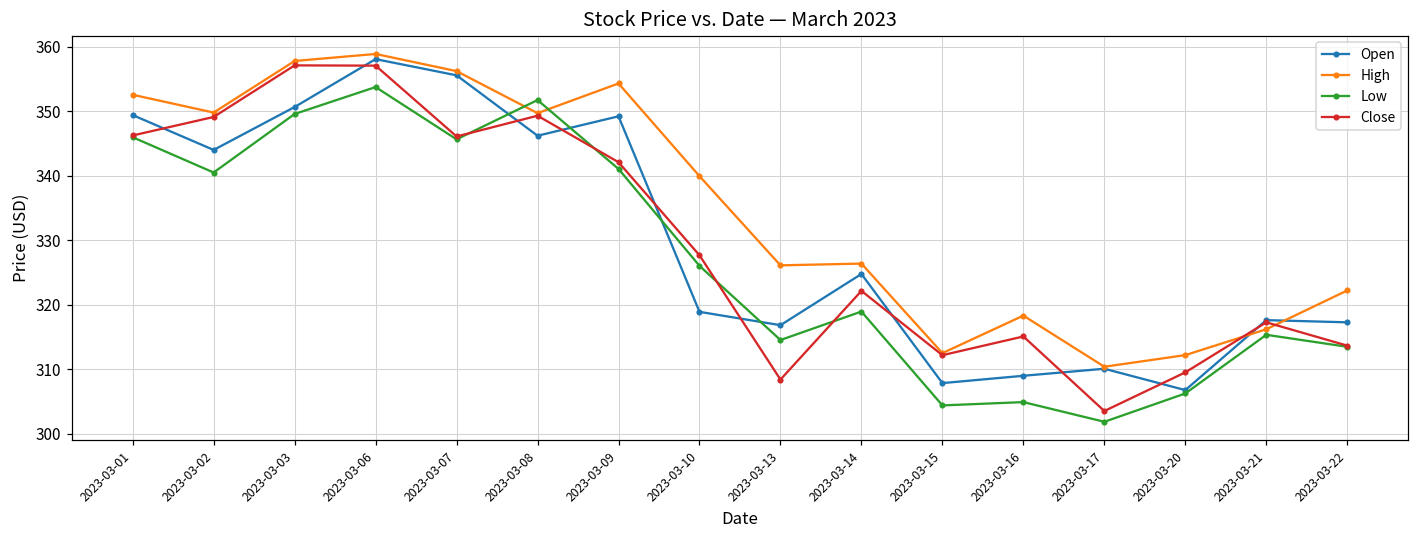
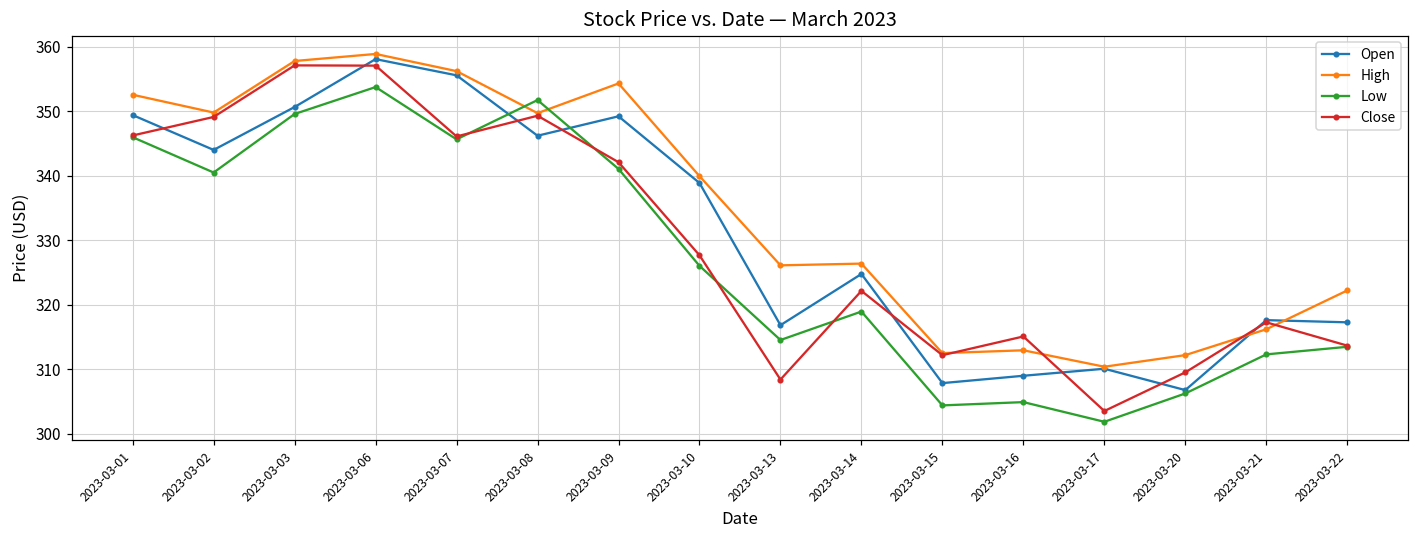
  {
    "Open": {
      "2023-03-01": 349,
      "2023-03-02": 344,
      "2023-03-03": 351,
      "2023-03-06": 358,
      "2023-03-07": 356,
      "2023-03-08": 346,
      "2023-03-09": 349,
-     "2023-03-10": 319,
+     "2023-03-10": 339,
      "2023-03-13": 317,
      "2023-03-14": 325,
      "2023-03-15": 308,
      "2023-03-16": 309,
      "2023-03-20": 307,
      "2023-03-22": 317
    },
    "High": {
      "2023-03-01": 353,
      "2023-03-02": 350,
      "2023-03-03": 358,
      "2023-03-06": 359,
      "2023-03-07": 356,
      "2023-03-09": 354,
      "2023-03-10": 340,
      "2023-03-13": 326,
      "2023-03-14": 326,
-     "2023-03-16": 318,
+     "2023-03-16": 313,
      "2023-03-20": 312,
      "2023-03-21": 316,
      "2023-03-22": 322
    },
    "Low": {
      "2023-03-02": 340,
      "2023-03-03": 350,
      "2023-03-06": 354,
      "2023-03-07": 346,
      "2023-03-08": 352,
      "2023-03-09": 341,
      "2023-03-10": 326,
      "2023-03-13": 315,
      "2023-03-14": 319,
      "2023-03-15": 304,
      "2023-03-16": 305,
      "2023-03-17": 302,
      "2023-03-20": 306,
-     "2023-03-21": 315
+     "2023-03-21": 312
    },
    "Close": {
      "2023-03-02": 349,
      "2023-03-03": 357,
      "2023-03-06": 357,
      "2023-03-07": 346,
      "2023-03-09": 342,
      "2023-03-10": 328,
      "2023-03-13": 308,
      "2023-03-14": 322,
      "2023-03-16": 315,
      "2023-03-17": 304,
      "2023-03-20": 310
    }
  }
